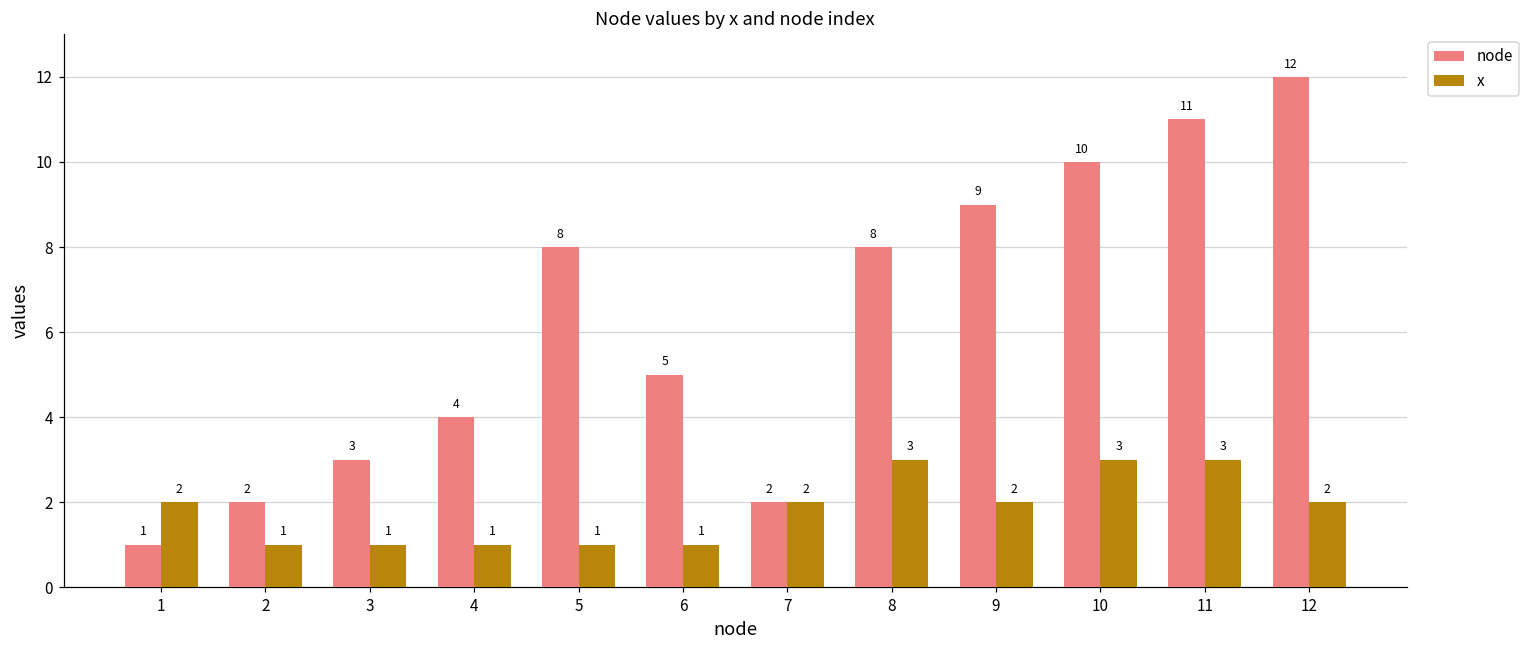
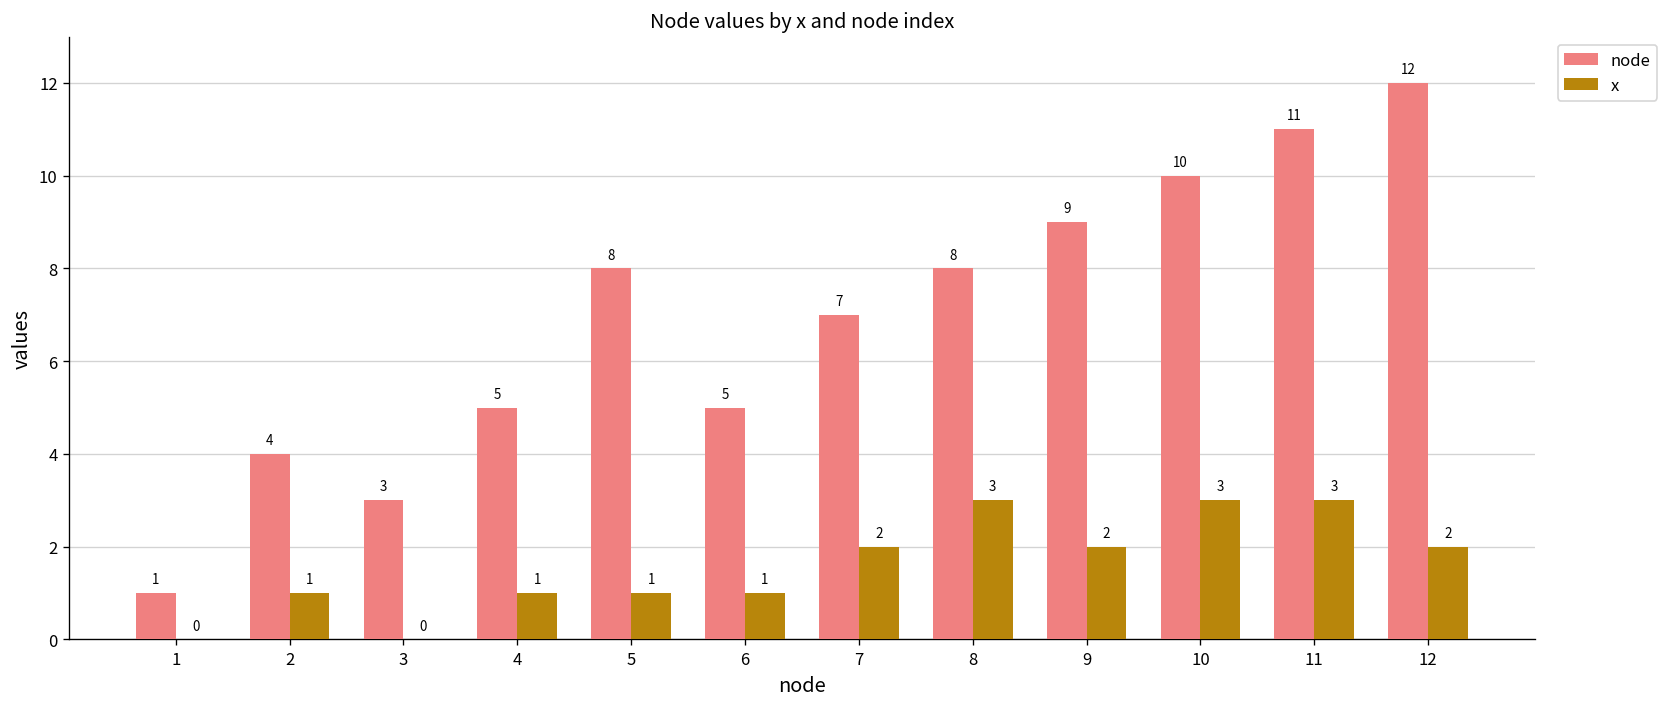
  {
    "node": {
      "1": 1,
-     "2": 2,
+     "2": 4,
      "3": 3,
-     "4": 4,
+     "4": 5,
      "5": 8,
      "6": 5,
-     "7": 2,
+     "7": 7,
      "8": 8,
      "9": 9,
      "10": 10,
      "11": 11,
      "12": 12
    },
    "x": {
-     "1": 2,
+     "1": 0,
      "2": 1,
-     "3": 1,
+     "3": 0,
      "4": 1,
      "5": 1,
      "6": 1,
      "7": 2,
      "8": 3,
      "9": 2,
      "10": 3,
      "11": 3,
      "12": 2
    }
  }
